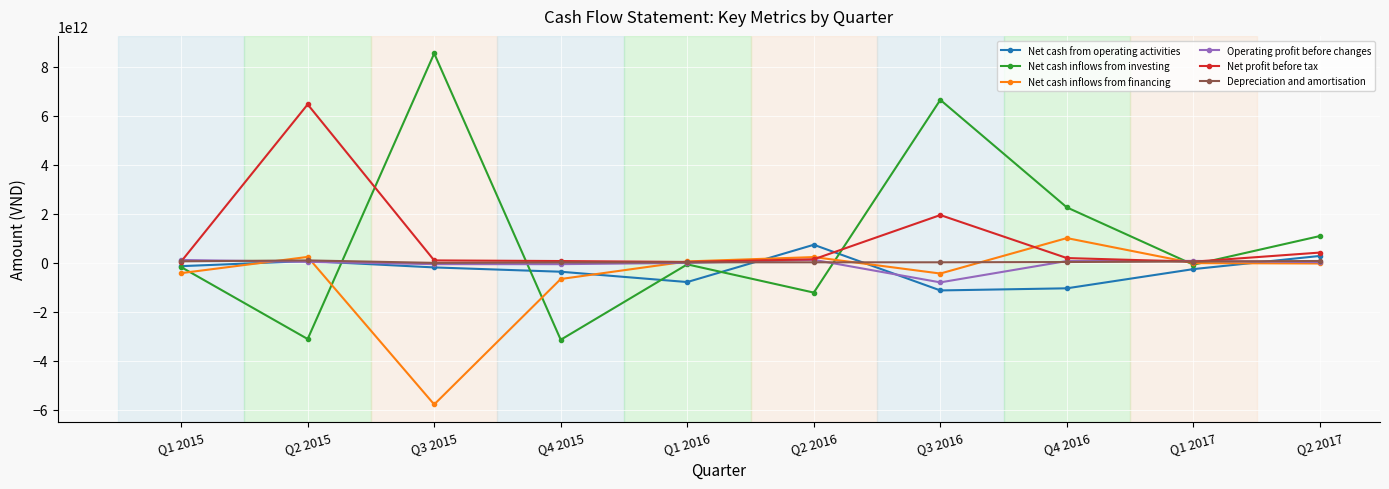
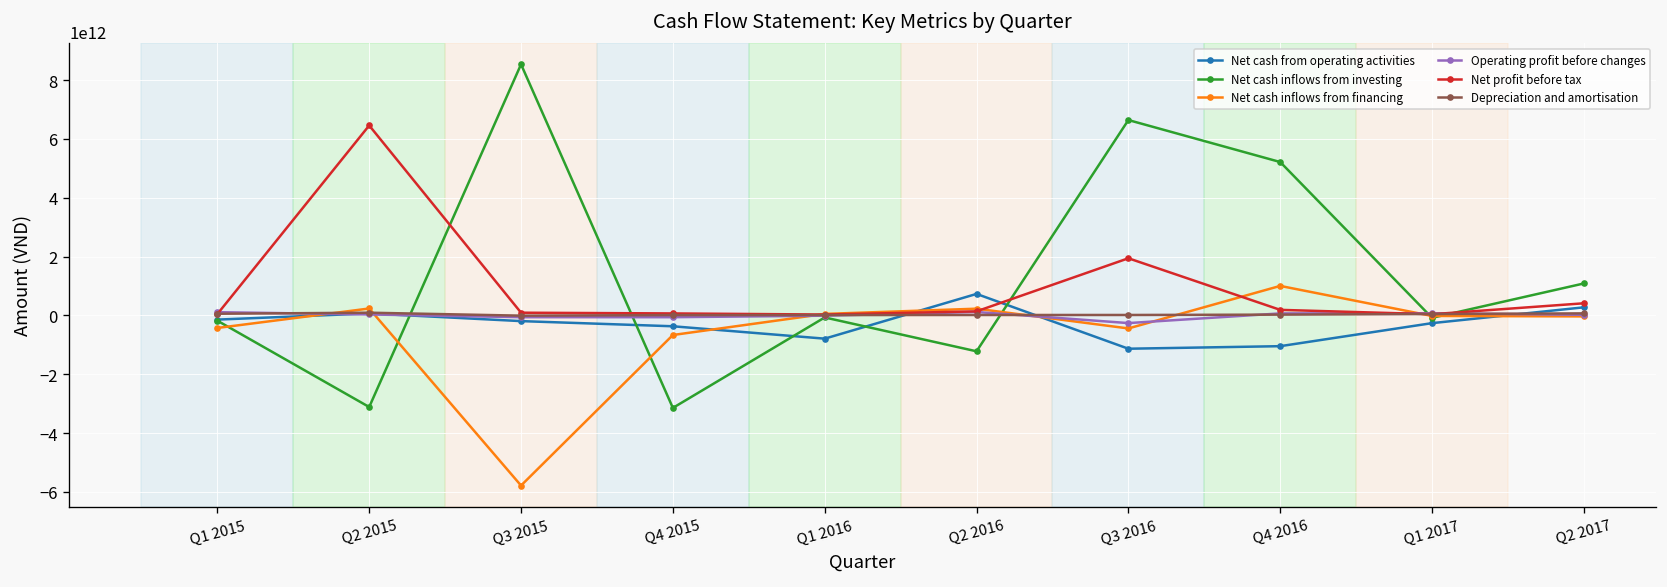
  {
    "Net cash from operating activities": {
      "Q3 2015": -200000000000,
      "Q4 2015": -400000000000,
      "Q1 2016": -800000000000,
      "Q2 2016": 700000000000,
      "Q3 2016": -1100000000000,
      "Q4 2016": -1000000000000,
      "Q1 2017": -300000000000,
      "Q2 2017": 300000000000
    },
    "Net cash inflows from investing": {
      "Q2 2015": -3100000000000,
      "Q3 2015": 8500000000000,
      "Q4 2015": -3100000000000,
      "Q2 2016": -1200000000000,
      "Q3 2016": 6600000000000,
-     "Q4 2016": 2300000000000,
+     "Q4 2016": 5200000000000,
      "Q2 2017": 1100000000000
    },
    "Net cash inflows from financing": {
      "Q1 2015": -400000000000,
      "Q2 2015": 200000000000,
      "Q3 2015": -5800000000000,
      "Q4 2015": -700000000000,
      "Q3 2016": -400000000000,
      "Q4 2016": 1000000000000
    },
    "Operating profit before changes": {
-     "Q3 2016": -800000000000
+     "Q3 2016": -300000000000
    },
    "Net profit before tax": {
      "Q2 2015": 6500000000000,
      "Q3 2016": 1900000000000,
      "Q4 2016": 200000000000,
      "Q2 2017": 400000000000
    },
    "Depreciation and amortisation": {
      "Q3 2016": 0
    }
  }
